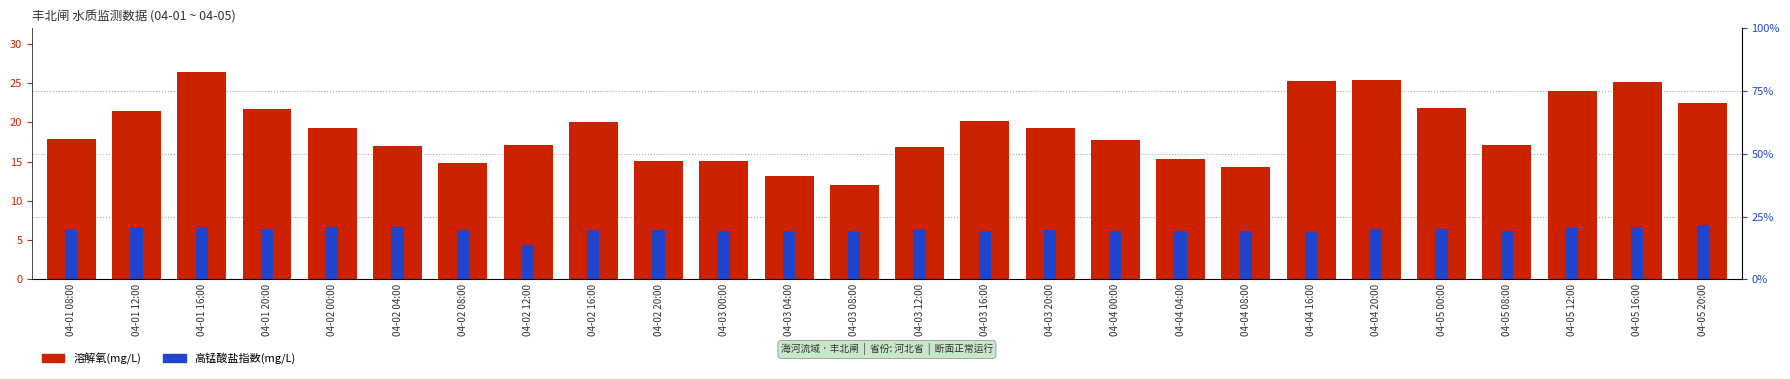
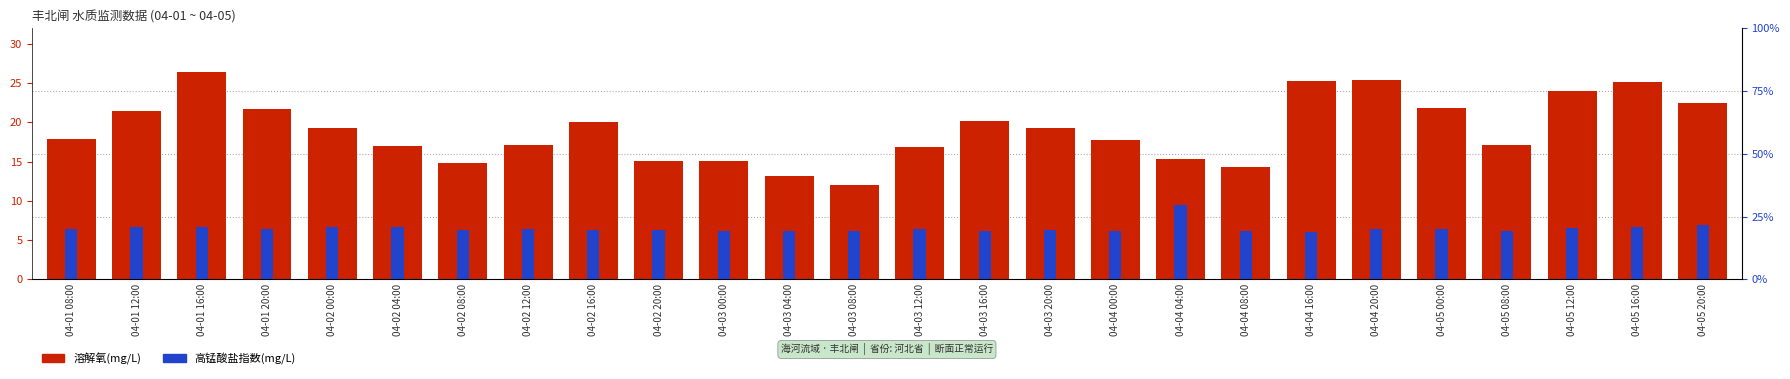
  {
    "溶解氧(mg/L)": {
      "04-01 08:00": 18,
      "04-01 12:00": 22,
      "04-01 16:00": 26,
      "04-01 20:00": 22,
      "04-02 00:00": 19,
      "04-02 04:00": 17,
      "04-02 08:00": 15,
      "04-02 12:00": 17,
      "04-02 16:00": 20,
      "04-02 20:00": 15,
      "04-03 00:00": 15,
      "04-03 04:00": 13,
      "04-03 08:00": 12,
      "04-03 12:00": 17,
      "04-03 16:00": 20,
      "04-03 20:00": 19,
      "04-04 00:00": 18,
      "04-04 04:00": 15,
      "04-04 08:00": 14,
      "04-04 16:00": 25,
      "04-04 20:00": 25,
      "04-05 00:00": 22,
      "04-05 08:00": 17,
      "04-05 12:00": 24,
      "04-05 16:00": 25,
      "04-05 20:00": 23
    },
    "高锰酸盐指数(mg/L)": {
-     "04-02 12:00": 4,
-     "04-04 04:00": 6
+     "04-02 12:00": 6,
+     "04-04 04:00": 10
    }
  }
